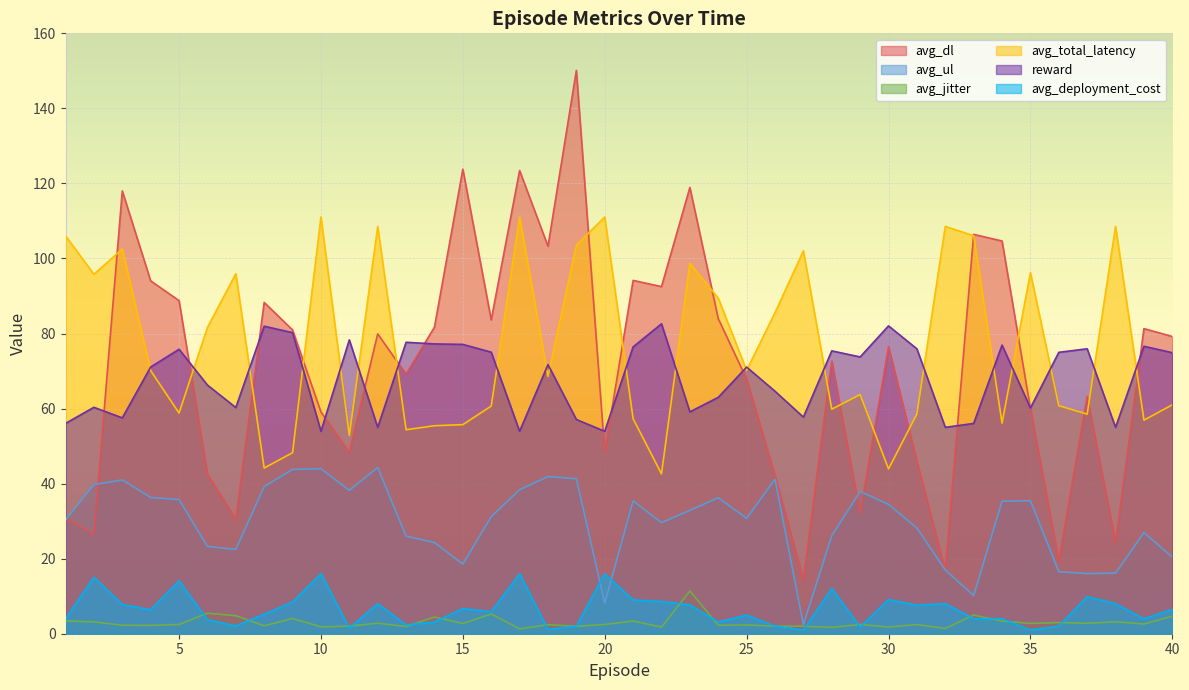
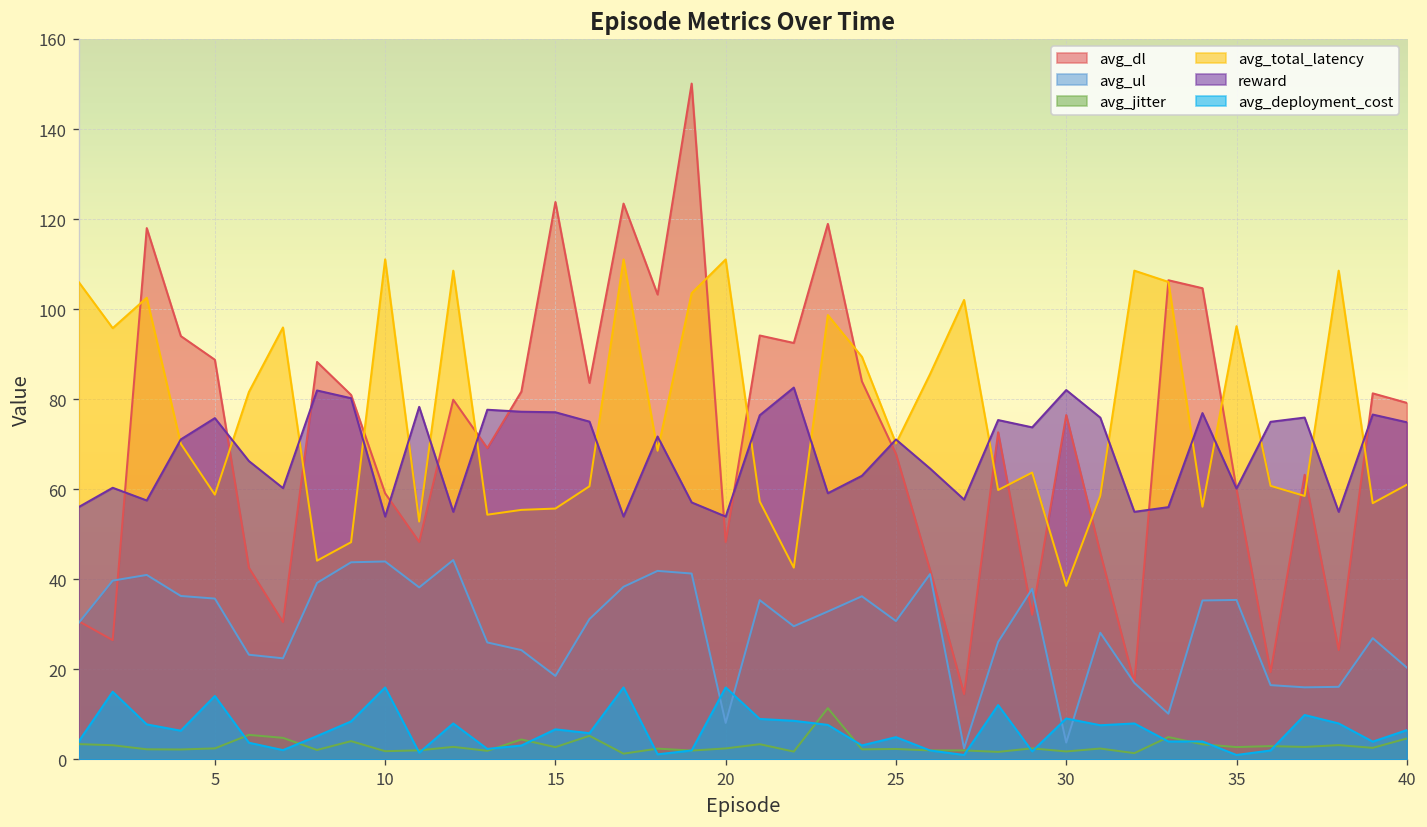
  {
    "avg_dl": {
      "5": 89,
      "10": 59,
      "15": 124,
      "20": 48,
      "25": 68,
      "30": 76,
      "40": 79
    },
    "avg_ul": {
      "5": 36,
      "10": 44,
      "15": 19,
      "20": 8,
      "25": 31,
-     "30": 34,
+     "30": 4,
      "35": 35,
      "40": 20
    },
    "avg_jitter": {
      "5": 2,
      "10": 2,
      "15": 3,
      "20": 2,
      "25": 2,
      "30": 2,
      "35": 3,
      "40": 5
    },
    "avg_total_latency": {
      "5": 59,
      "10": 111,
      "15": 56,
      "20": 111,
      "25": 70,
-     "30": 44,
+     "30": 39,
      "35": 96,
      "40": 61
    },
    "reward": {
      "5": 76,
      "10": 54,
      "15": 77,
      "20": 54,
      "25": 71,
      "30": 82,
      "40": 75
    },
    "avg_deployment_cost": {
      "5": 14,
      "10": 16,
      "15": 7,
      "20": 16,
      "25": 5,
      "30": 9,
      "35": 1,
      "40": 7
    }
  }
